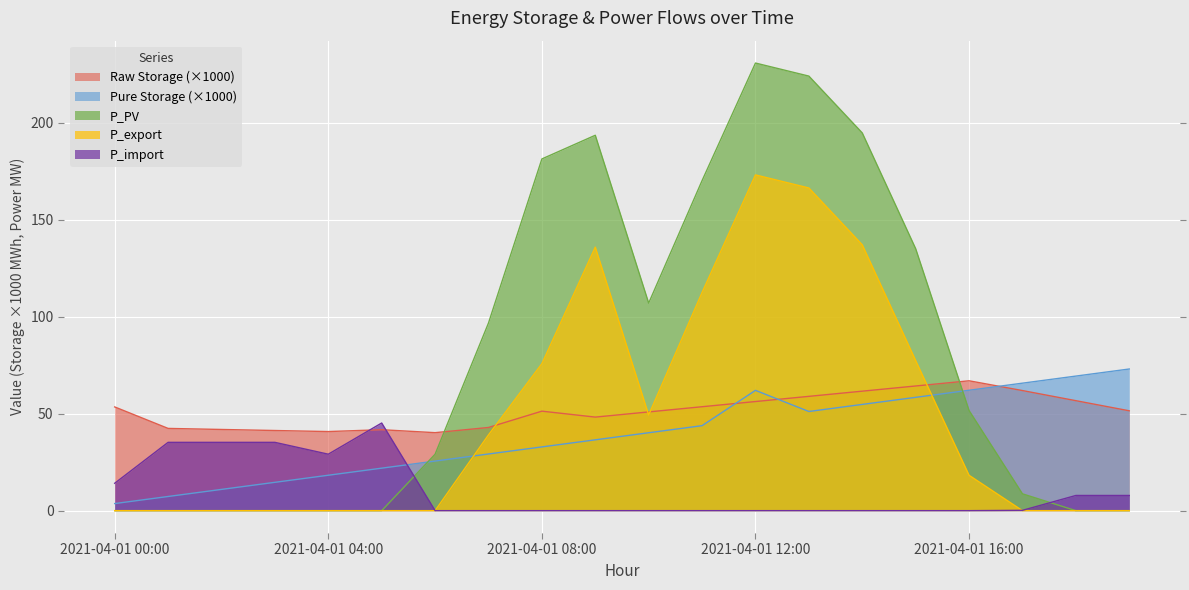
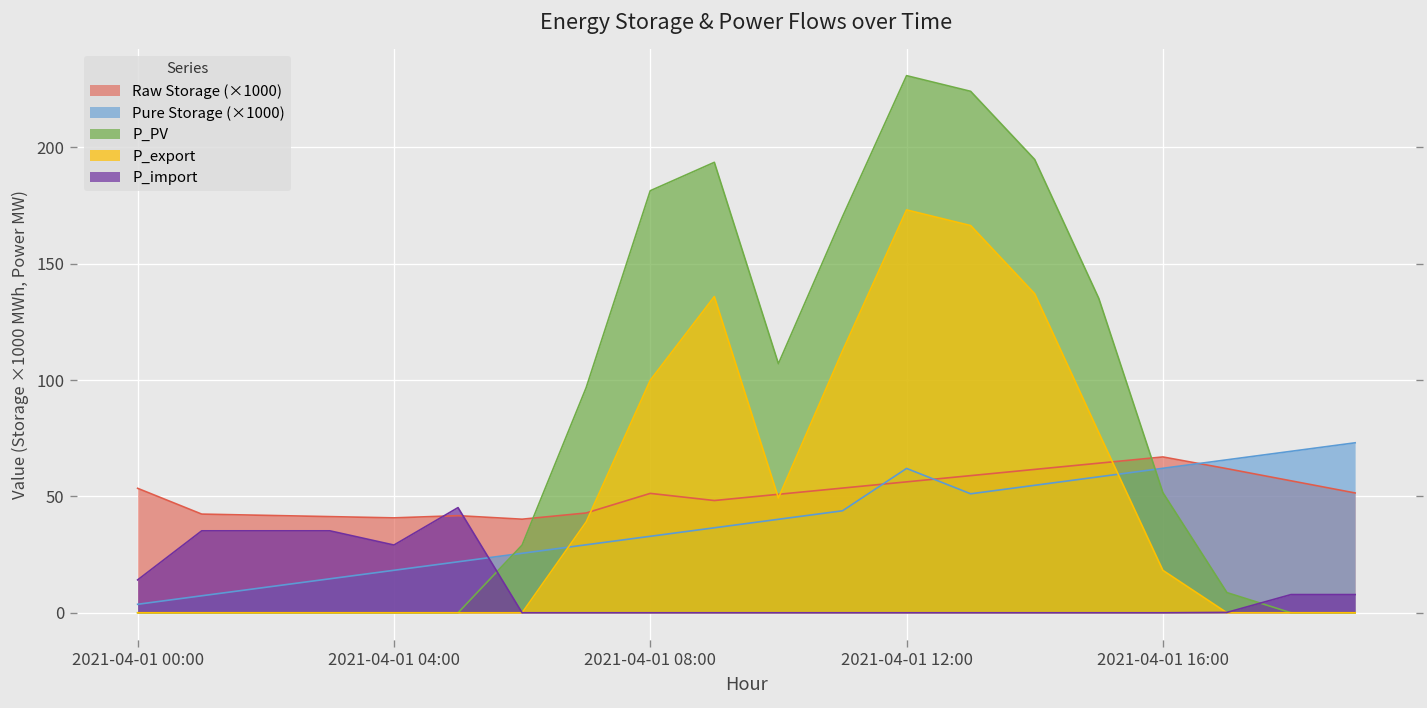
  {
    "Raw Storage (×1000)": {
      "2021-04-01 00:00": 53,
      "2021-04-01 04:00": 41,
      "2021-04-01 08:00": 51,
      "2021-04-01 12:00": 56,
      "2021-04-01 16:00": 67
    },
    "Pure Storage (×1000)": {
      "2021-04-01 00:00": 4,
      "2021-04-01 04:00": 18,
      "2021-04-01 08:00": 33,
      "2021-04-01 12:00": 62,
      "2021-04-01 16:00": 62
    },
    "P_PV": {
      "2021-04-01 08:00": 181,
      "2021-04-01 12:00": 231,
      "2021-04-01 16:00": 52
    },
    "P_export": {
-     "2021-04-01 08:00": 76,
+     "2021-04-01 08:00": 100,
      "2021-04-01 12:00": 173,
      "2021-04-01 16:00": 18
    },
    "P_import": {
      "2021-04-01 00:00": 14,
      "2021-04-01 04:00": 29,
      "2021-04-01 08:00": 0,
      "2021-04-01 12:00": 0,
      "2021-04-01 16:00": 0
    }
  }
